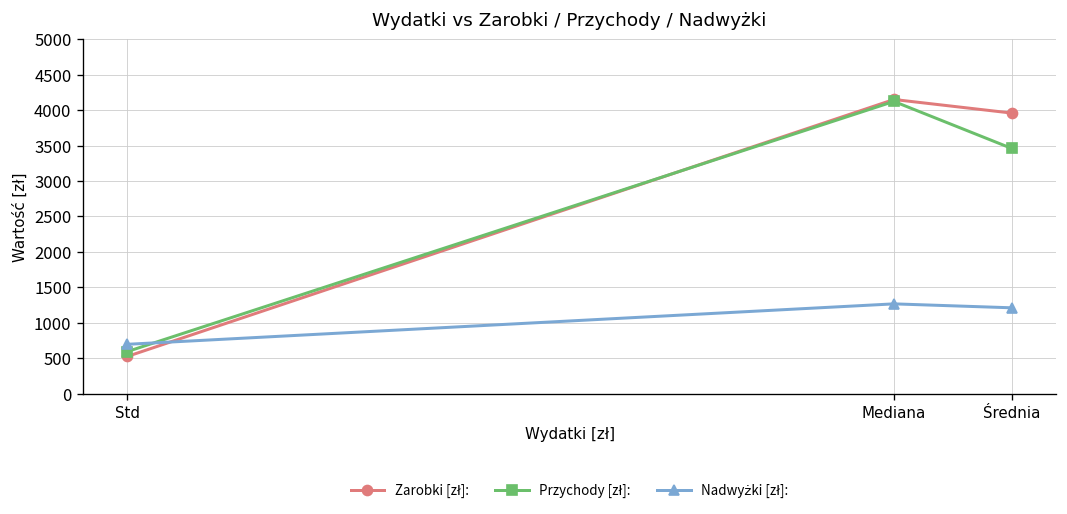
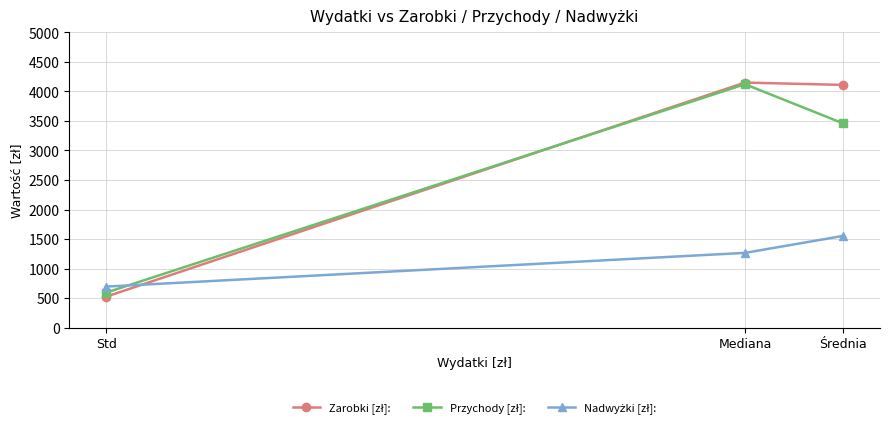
  {
    "Zarobki [zł]:": {
      "Std": 500,
-     "Średnia": 4000
+     "Średnia": 4100
    },
    "Przychody [zł]:": {
      "Std": 600,
      "Średnia": 3500
    },
    "Nadwyżki [zł]:": {
      "Std": 700,
      "Mediana": 1300,
-     "Średnia": 1200
+     "Średnia": 1600
    }
  }
